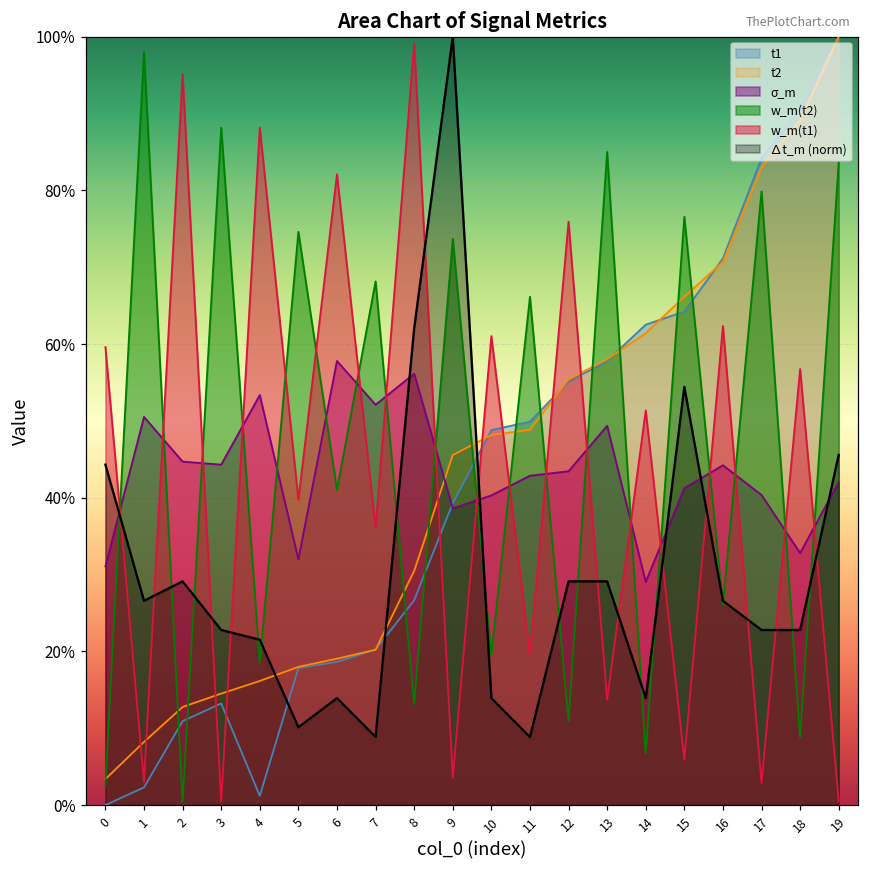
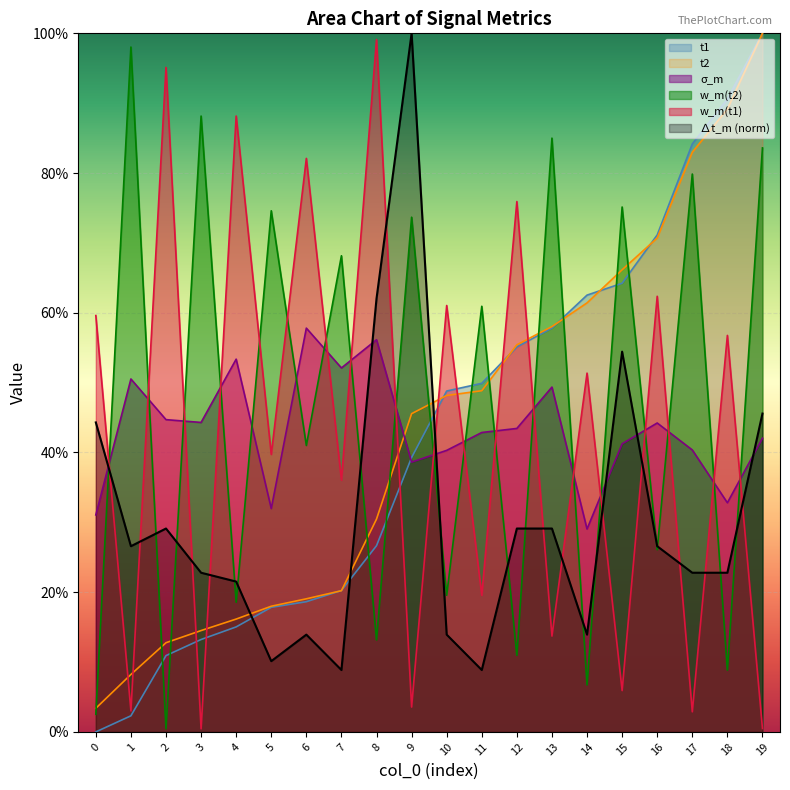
  {
    "t1": {
      "0": "0%",
      "1": "2%",
      "2": "11%",
      "3": "13%",
-     "4": "1%",
+     "4": "15%",
      "6": "19%",
      "8": "27%",
      "9": "39%",
      "10": "49%",
      "11": "50%",
      "14": "63%",
      "15": "64%",
      "16": "71%",
      "17": "84%"
    },
    "t2": {
      "0": "3%",
      "1": "8%",
      "2": "13%",
      "3": "15%",
      "4": "16%",
      "6": "19%",
      "8": "30%",
      "9": "46%",
      "10": "48%",
      "11": "49%",
      "14": "61%",
      "15": "66%",
      "16": "71%",
      "17": "83%"
    },
    "σ_m": {
      "0": "31%",
      "1": "51%",
      "2": "45%",
      "3": "44%",
      "4": "53%",
      "5": "32%",
      "6": "58%",
      "7": "52%",
      "8": "56%",
      "9": "39%",
      "10": "40%",
      "11": "43%",
      "12": "43%",
      "13": "49%",
      "14": "29%",
      "15": "41%",
      "16": "44%",
      "17": "40%",
      "18": "33%",
      "19": "42%"
    },
    "w_m(t2)": {
      "0": "3%",
      "1": "98%",
      "2": "0%",
      "3": "88%",
      "4": "19%",
      "5": "75%",
      "6": "41%",
      "7": "68%",
      "8": "13%",
      "9": "74%",
      "10": "20%",
-     "11": "66%",
+     "11": "61%",
      "12": "11%",
      "13": "85%",
      "14": "7%",
-     "15": "77%",
+     "15": "75%",
      "16": "26%",
      "17": "80%",
      "18": "9%",
      "19": "84%"
    },
    "w_m(t1)": {
      "0": "60%",
      "1": "3%",
      "2": "95%",
      "3": "0%",
      "4": "88%",
      "5": "40%",
      "6": "82%",
      "7": "36%",
      "8": "99%",
      "9": "4%",
      "10": "61%",
      "11": "20%",
      "12": "76%",
      "13": "14%",
      "14": "51%",
      "15": "6%",
      "16": "62%",
      "17": "3%",
      "18": "57%",
      "19": "0%"
    },
    "∆t_m (norm)": {
      "0": "44%",
      "1": "27%",
      "2": "29%",
      "3": "23%",
      "4": "22%",
      "5": "10%",
      "6": "14%",
      "7": "9%",
      "8": "62%",
      "9": "100%",
      "10": "14%",
      "11": "9%",
      "12": "29%",
      "13": "29%",
      "14": "14%",
      "15": "54%",
      "16": "27%",
      "17": "23%",
      "18": "23%",
      "19": "46%"
    }
  }
